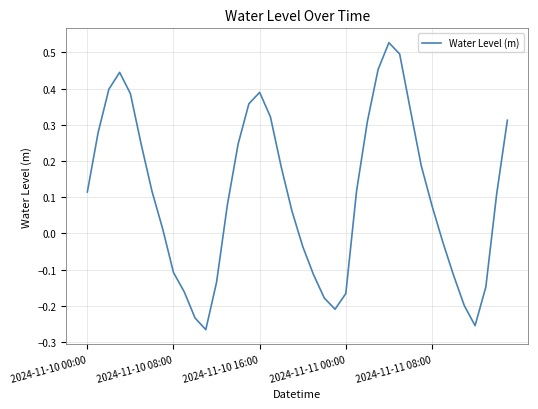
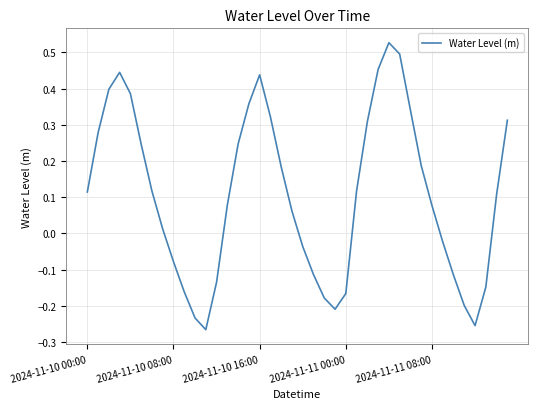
  {
    "2024-11-10 00:00": 0.11,
-   "2024-11-10 08:00": -0.11,
-   "2024-11-10 16:00": 0.39,
+   "2024-11-10 08:00": -0.08,
+   "2024-11-10 16:00": 0.44,
    "2024-11-11 00:00": -0.17,
    "2024-11-11 08:00": 0.08
  }
